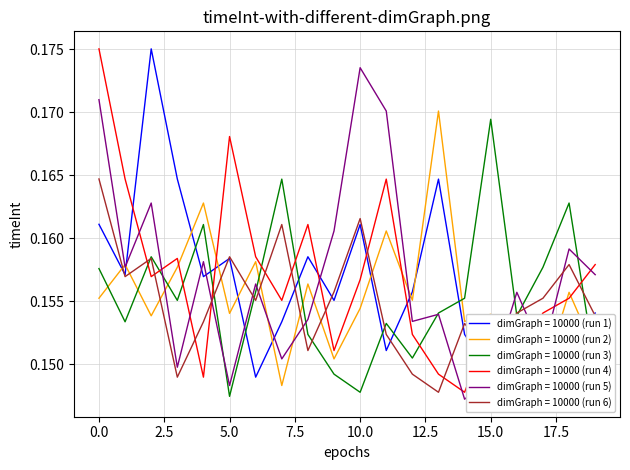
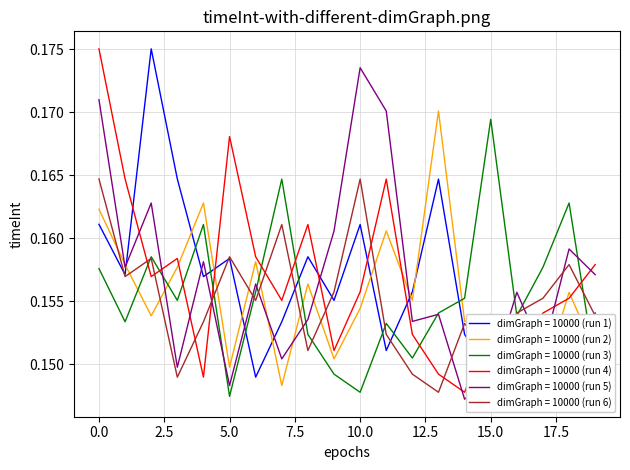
  {
    "dimGraph = 10000 (run 1)": {
      "0.0": 0.1611,
      "10.0": 0.1611
    },
    "dimGraph = 10000 (run 2)": {
-     "0.0": 0.1552,
-     "5.0": 0.1540,
+     "0.0": 0.1623,
+     "5.0": 0.1498,
      "10.0": 0.1544
    },
    "dimGraph = 10000 (run 3)": {
      "0.0": 0.1576,
      "5.0": 0.1475,
      "10.0": 0.1478,
      "15.0": 0.1695
    },
    "dimGraph = 10000 (run 4)": {
      "0.0": 0.1750,
      "5.0": 0.1681,
-     "10.0": 0.1567
+     "10.0": 0.1558
    },
    "dimGraph = 10000 (run 5)": {
      "0.0": 0.1710,
      "5.0": 0.1483,
      "10.0": 0.1736
    },
    "dimGraph = 10000 (run 6)": {
      "0.0": 0.1647,
-     "10.0": 0.1616
+     "10.0": 0.1647
    }
  }
